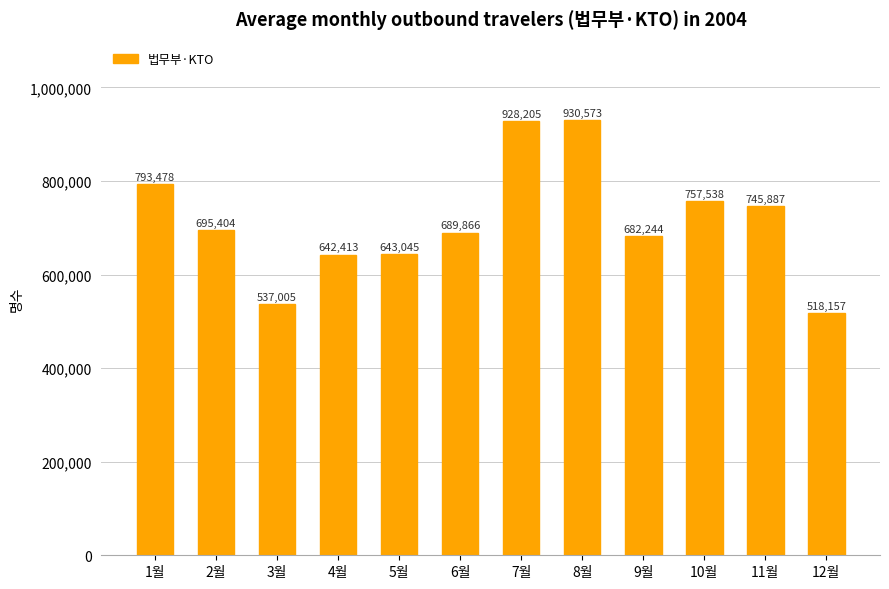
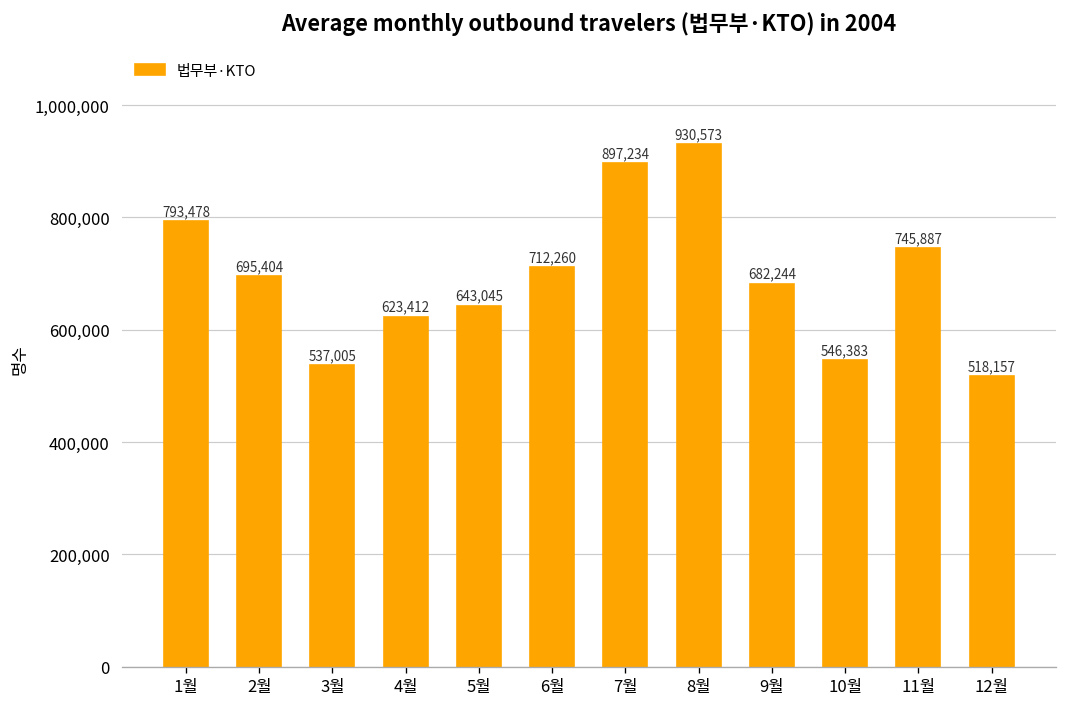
  {
    "1월": "793,478",
    "2월": "695,404",
    "3월": "537,005",
-   "4월": "642,413",
+   "4월": "623,412",
    "5월": "643,045",
-   "6월": "689,866",
-   "7월": "928,205",
+   "6월": "712,260",
+   "7월": "897,234",
    "8월": "930,573",
    "9월": "682,244",
-   "10월": "757,538",
+   "10월": "546,383",
    "11월": "745,887",
    "12월": "518,157"
  }
